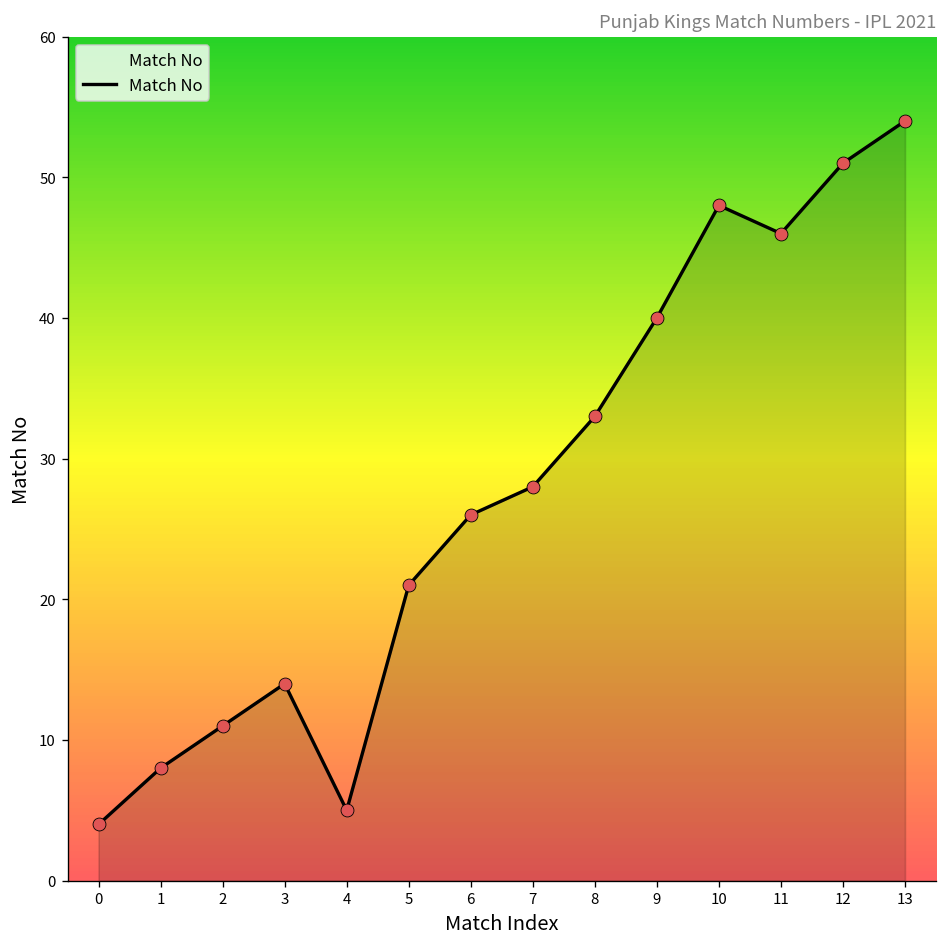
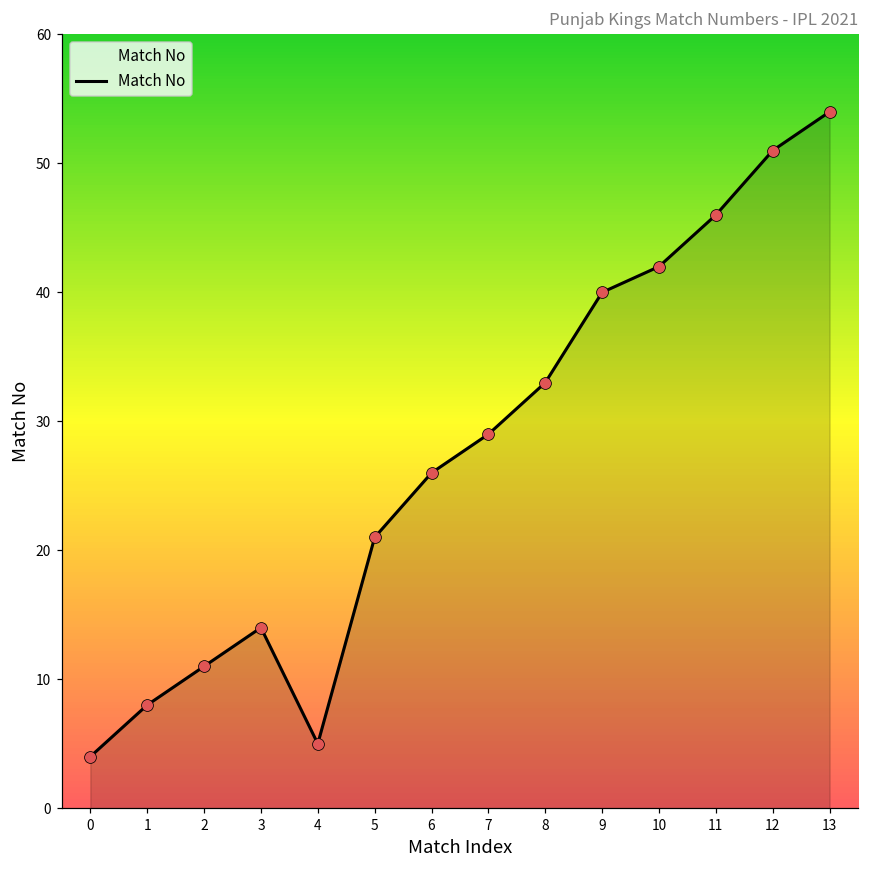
  {
    "0": 4,
    "1": 8,
    "2": 11,
    "3": 14,
    "4": 5,
    "5": 21,
    "6": 26,
-   "7": 28,
+   "7": 29,
    "8": 33,
    "9": 40,
-   "10": 48,
+   "10": 42,
    "11": 46,
    "12": 51,
    "13": 54
  }
